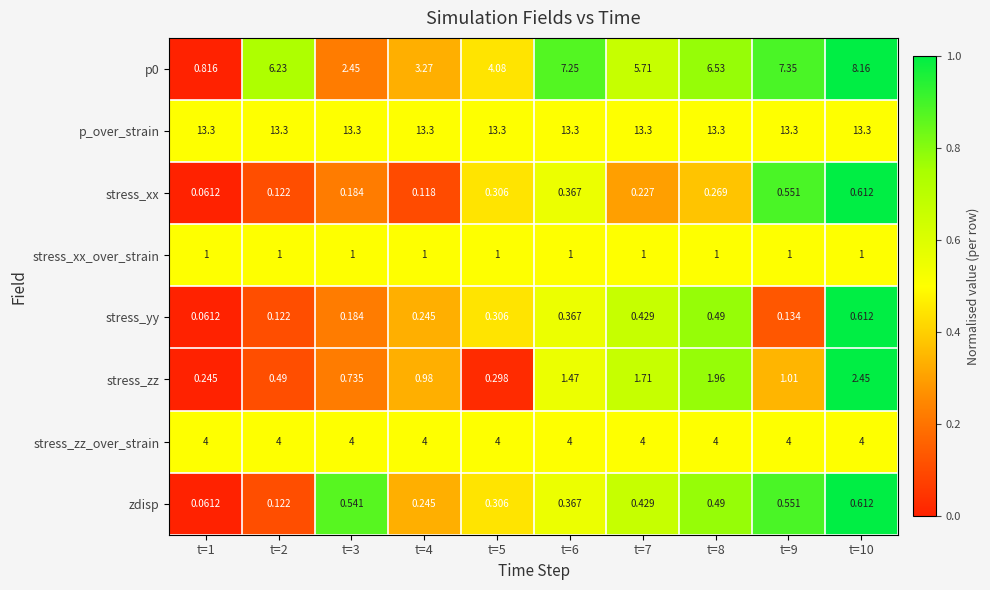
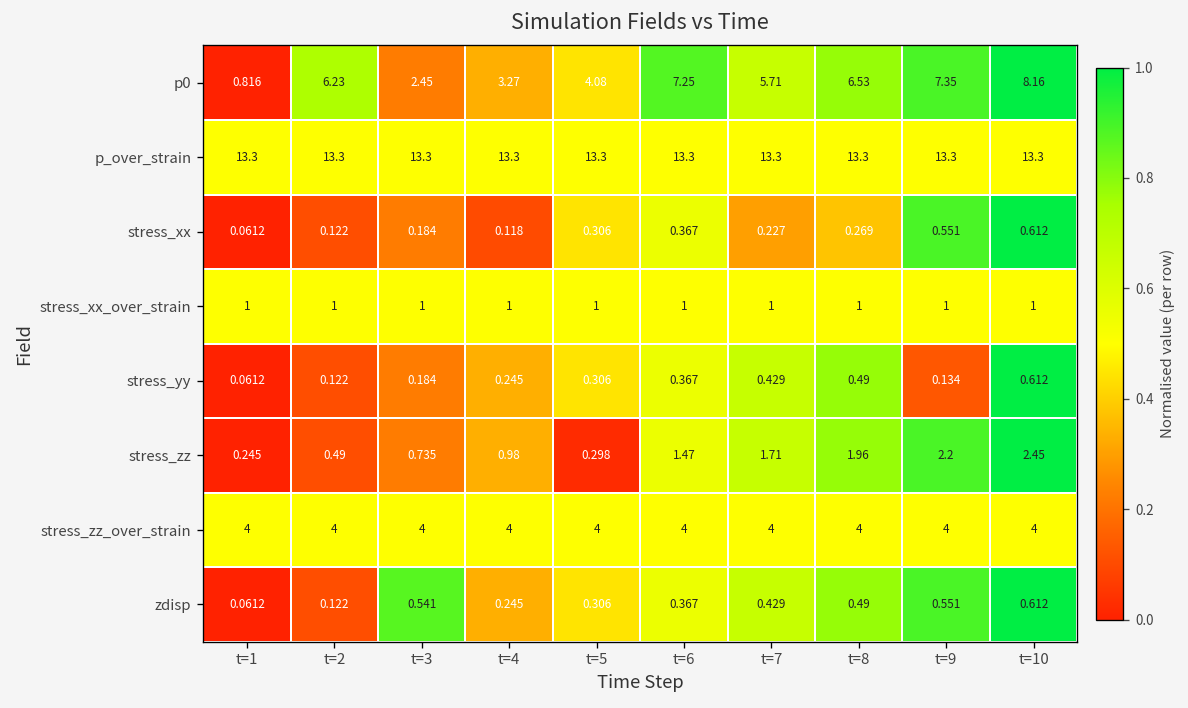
  {
    "p0": {
      "t=1": 0.816,
      "t=2": 6.23,
      "t=3": 2.45,
      "t=4": 3.27,
      "t=5": 4.08,
      "t=6": 7.25,
      "t=7": 5.71,
      "t=8": 6.53,
      "t=9": 7.35,
      "t=10": 8.16
    },
    "p_over_strain": {
      "t=1": 13.3,
      "t=2": 13.3,
      "t=3": 13.3,
      "t=4": 13.3,
      "t=5": 13.3,
      "t=6": 13.3,
      "t=7": 13.3,
      "t=8": 13.3,
      "t=9": 13.3,
      "t=10": 13.3
    },
    "stress_xx": {
      "t=1": 0.0612,
      "t=2": 0.122,
      "t=3": 0.184,
      "t=4": 0.118,
      "t=5": 0.306,
      "t=6": 0.367,
      "t=7": 0.227,
      "t=8": 0.269,
      "t=9": 0.551,
      "t=10": 0.612
    },
    "stress_xx_over_strain": {
      "t=1": 1,
      "t=2": 1,
      "t=3": 1,
      "t=4": 1,
      "t=5": 1,
      "t=6": 1,
      "t=7": 1,
      "t=8": 1,
      "t=9": 1,
      "t=10": 1
    },
    "stress_yy": {
      "t=1": 0.0612,
      "t=2": 0.122,
      "t=3": 0.184,
      "t=4": 0.245,
      "t=5": 0.306,
      "t=6": 0.367,
      "t=7": 0.429,
      "t=8": 0.49,
      "t=9": 0.134,
      "t=10": 0.612
    },
    "stress_zz": {
      "t=1": 0.245,
      "t=2": 0.49,
      "t=3": 0.735,
      "t=4": 0.98,
      "t=5": 0.298,
      "t=6": 1.47,
      "t=7": 1.71,
      "t=8": 1.96,
-     "t=9": 1.01,
+     "t=9": 2.2,
      "t=10": 2.45
    },
    "stress_zz_over_strain": {
      "t=1": 4,
      "t=2": 4,
      "t=3": 4,
      "t=4": 4,
      "t=5": 4,
      "t=6": 4,
      "t=7": 4,
      "t=8": 4,
      "t=9": 4,
      "t=10": 4
    },
    "zdisp": {
      "t=1": 0.0612,
      "t=2": 0.122,
      "t=3": 0.541,
      "t=4": 0.245,
      "t=5": 0.306,
      "t=6": 0.367,
      "t=7": 0.429,
      "t=8": 0.49,
      "t=9": 0.551,
      "t=10": 0.612
    }
  }
